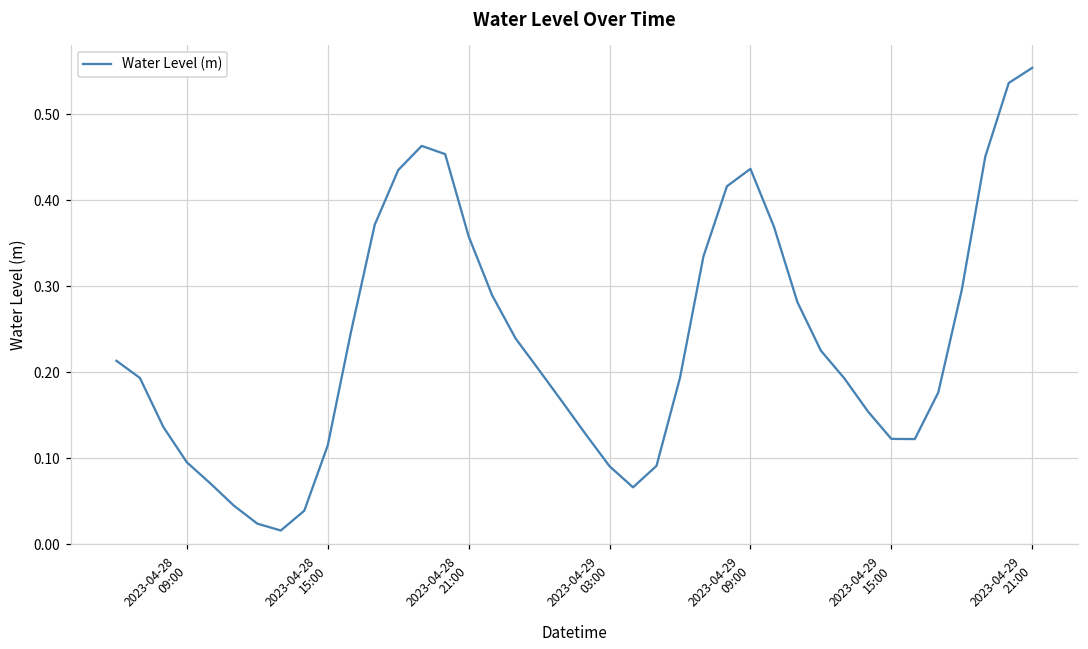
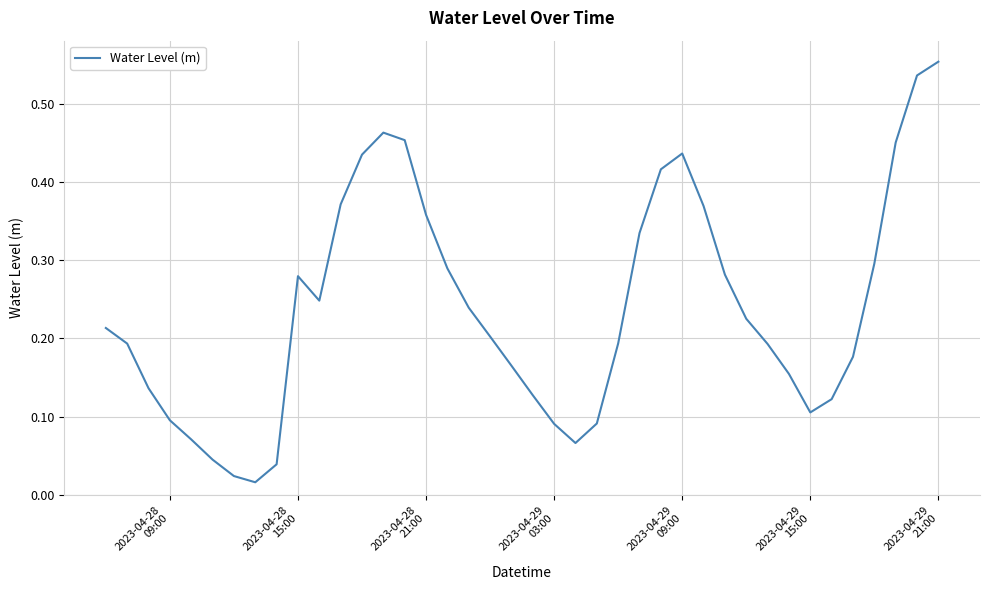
  {
    "2023-04-28 09:00": 0.10,
-   "2023-04-28 15:00": 0.12,
+   "2023-04-28 15:00": 0.28,
    "2023-04-28 21:00": 0.36,
    "2023-04-29 03:00": 0.09,
    "2023-04-29 09:00": 0.44,
-   "2023-04-29 15:00": 0.12,
+   "2023-04-29 15:00": 0.11,
    "2023-04-29 21:00": 0.55
  }
